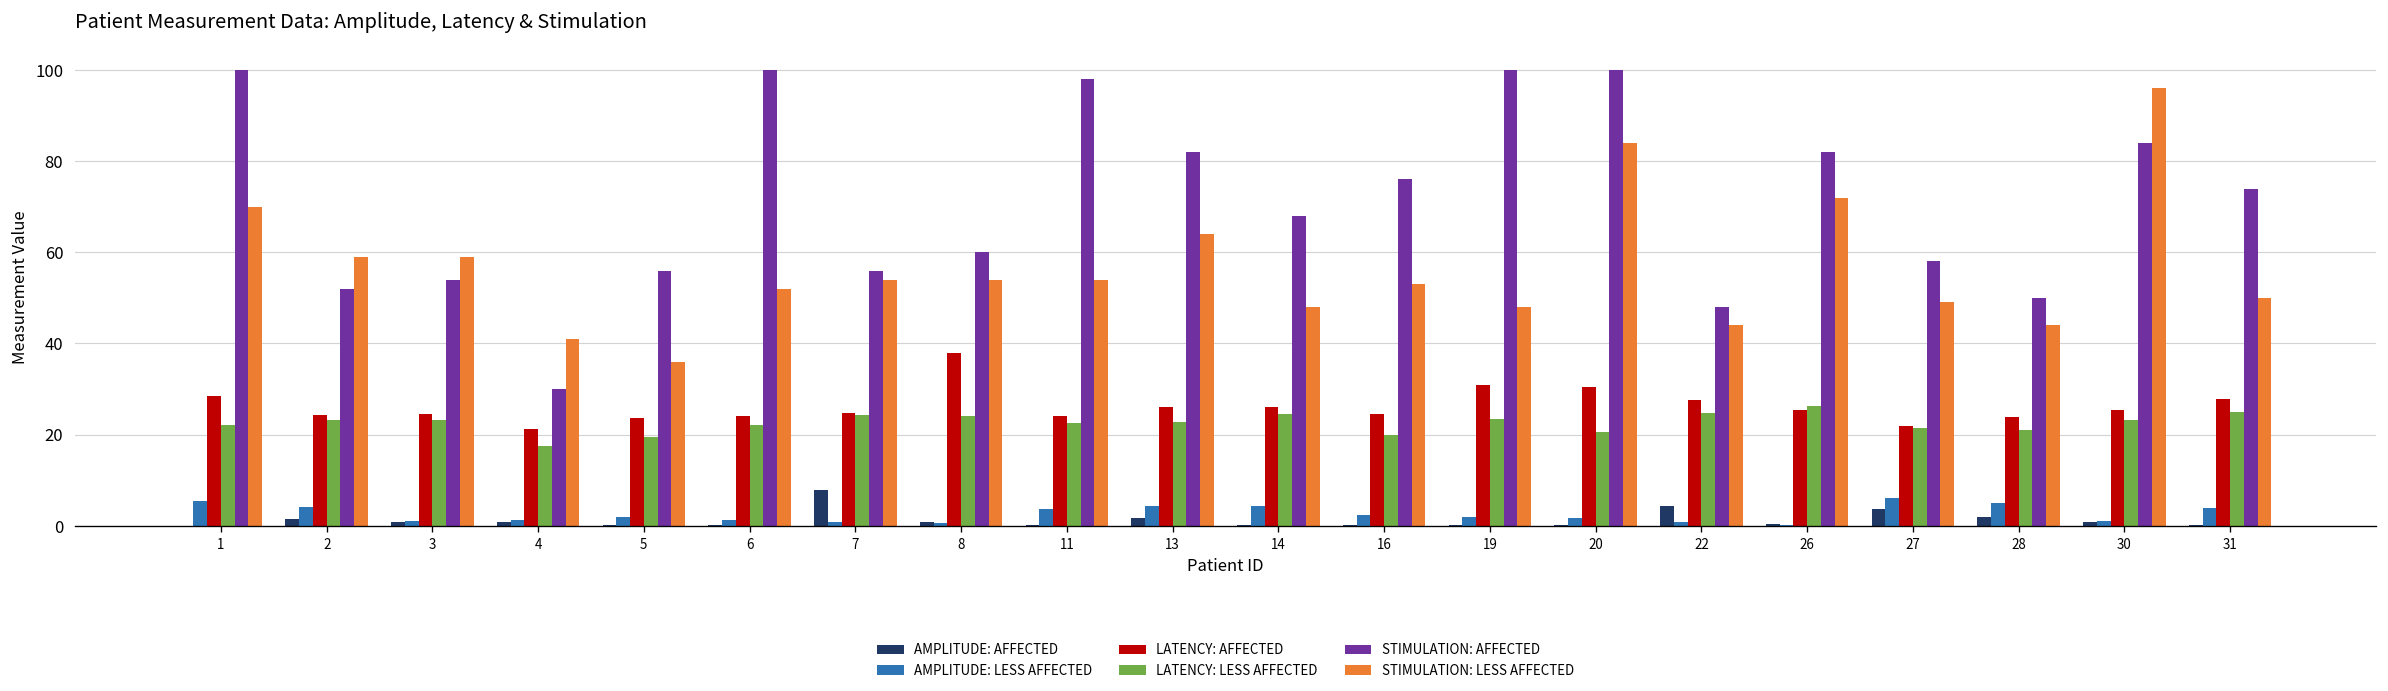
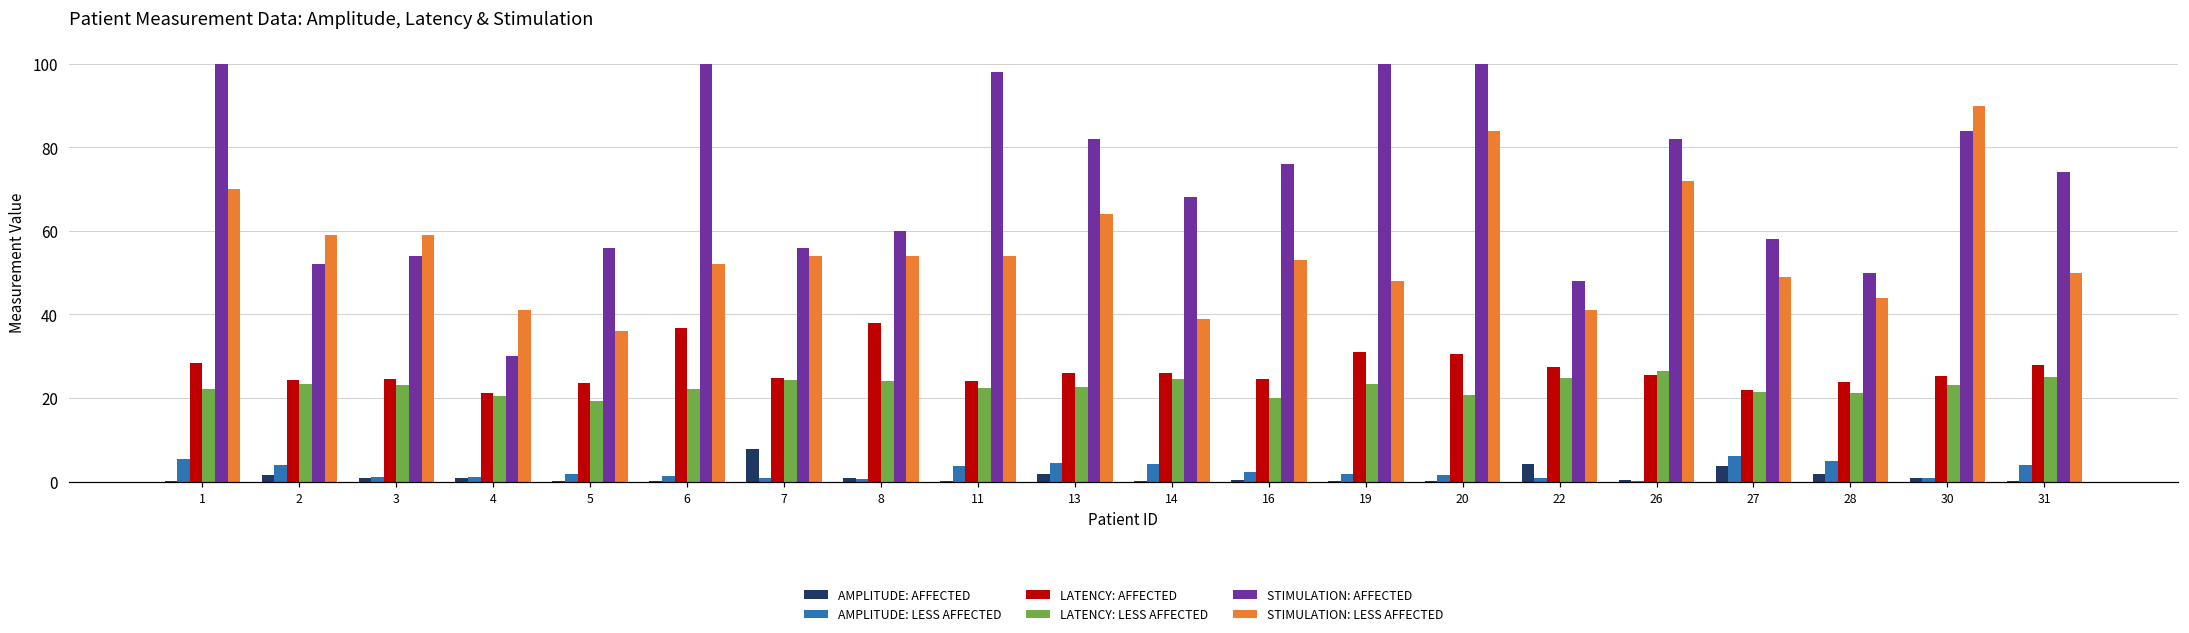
  {
    "AMPLITUDE: AFFECTED": {
      "2": 2,
      "3": 1,
      "4": 1,
      "7": 8,
      "8": 1,
      "13": 2,
      "22": 4,
      "27": 4,
      "28": 2,
      "30": 1
    },
    "AMPLITUDE: LESS AFFECTED": {
      "1": 5,
      "2": 4,
      "3": 1,
      "4": 1,
      "5": 2,
      "6": 1,
      "7": 1,
      "11": 4,
      "13": 4,
      "14": 4,
      "16": 2,
      "19": 2,
      "20": 2,
      "22": 1,
      "27": 6,
      "28": 5,
      "30": 1,
      "31": 4
    },
    "LATENCY: AFFECTED": {
      "1": 28,
      "2": 24,
      "3": 25,
      "4": 21,
      "5": 24,
-     "6": 24,
+     "6": 37,
      "7": 25,
      "8": 38,
      "11": 24,
      "13": 26,
      "14": 26,
      "16": 25,
      "19": 31,
      "20": 30,
      "22": 28,
      "26": 25,
      "27": 22,
      "28": 24,
      "30": 25,
      "31": 28
    },
    "LATENCY: LESS AFFECTED": {
      "1": 22,
      "2": 23,
      "3": 23,
-     "4": 18,
+     "4": 21,
      "5": 19,
      "6": 22,
      "7": 24,
      "8": 24,
      "11": 23,
      "13": 23,
      "14": 25,
      "16": 20,
      "19": 23,
      "20": 21,
      "22": 25,
      "26": 26,
      "27": 21,
      "28": 21,
      "30": 23,
      "31": 25
    },
    "STIMULATION: AFFECTED": {
      "1": 100,
      "2": 52,
      "3": 54,
      "4": 30,
      "5": 56,
      "6": 100,
      "7": 56,
      "8": 60,
      "11": 98,
      "13": 82,
      "14": 68,
      "16": 76,
      "19": 100,
      "20": 100,
      "22": 48,
      "26": 82,
      "27": 58,
      "28": 50,
      "30": 84,
      "31": 74
    },
    "STIMULATION: LESS AFFECTED": {
      "1": 70,
      "2": 59,
      "3": 59,
      "4": 41,
      "5": 36,
      "6": 52,
      "7": 54,
      "8": 54,
      "11": 54,
      "13": 64,
-     "14": 48,
+     "14": 39,
      "16": 53,
      "19": 48,
      "20": 84,
-     "22": 44,
+     "22": 41,
      "26": 72,
      "27": 49,
      "28": 44,
-     "30": 96,
+     "30": 90,
      "31": 50
    }
  }
